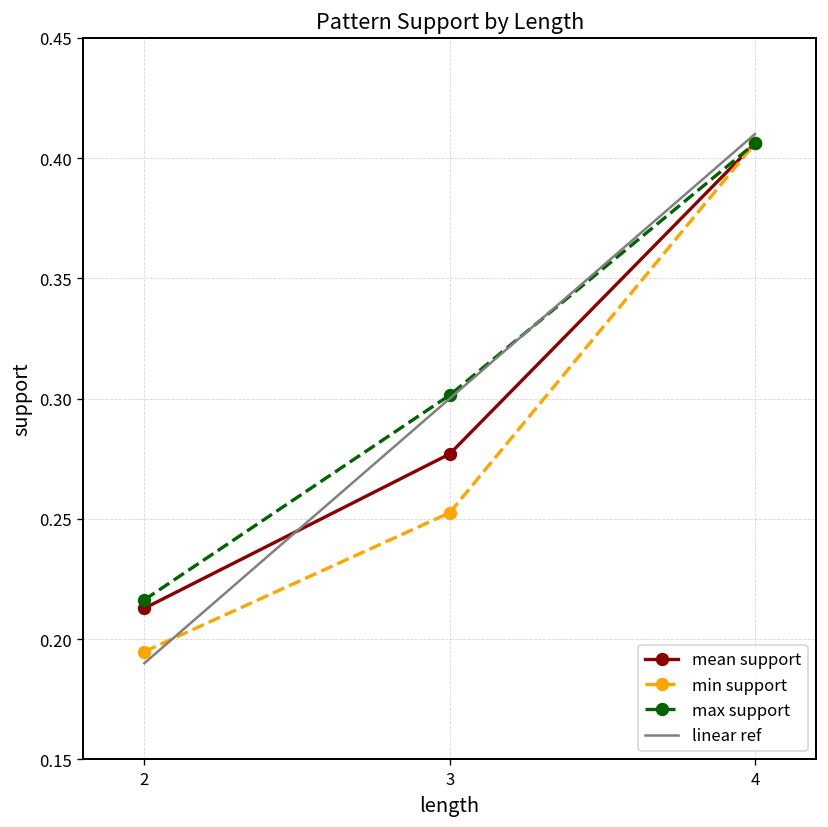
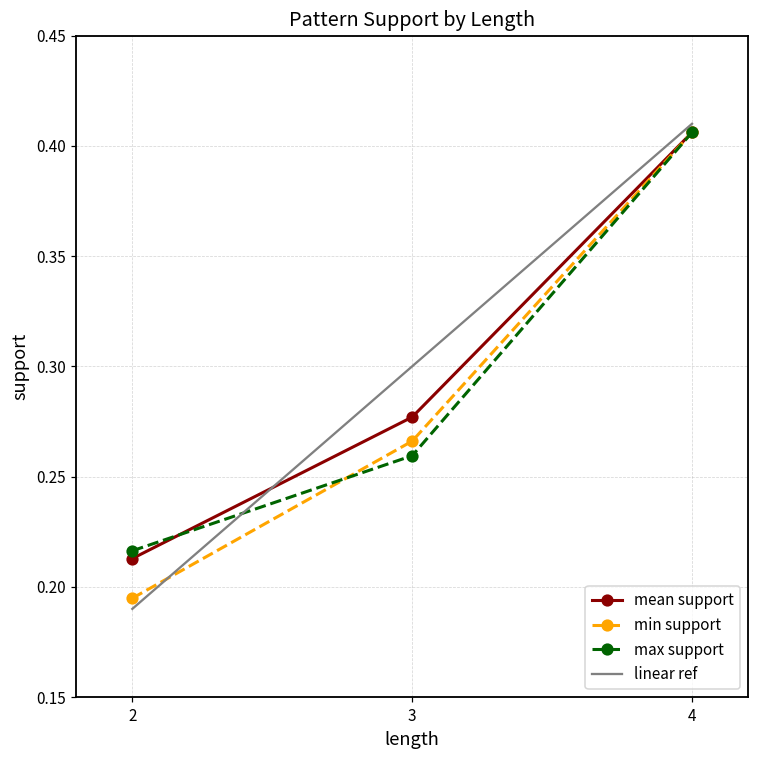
  {
    "mean support": {
      "2": 0.213,
      "3": 0.277
    },
    "min support": {
      "2": 0.195,
-     "3": 0.253
+     "3": 0.266
    },
    "max support": {
      "2": 0.216,
-     "3": 0.301
+     "3": 0.259
    },
    "linear ref": {
      "2": 0.190,
      "4": 0.410
    }
  }
